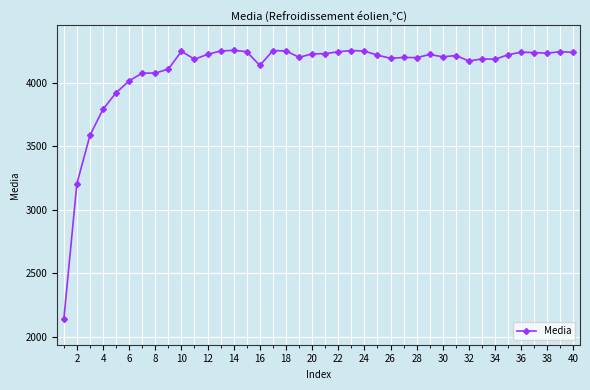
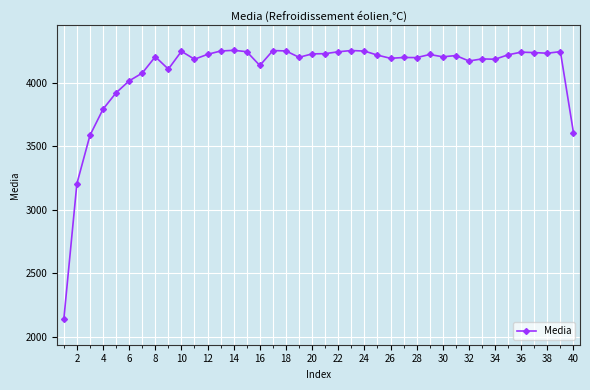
  {
    "2": 3210,
    "4": 3790,
    "6": 4020,
-   "8": 4080,
+   "8": 4210,
    "10": 4250,
    "12": 4230,
    "14": 4260,
    "16": 4140,
    "18": 4250,
    "20": 4230,
    "22": 4250,
    "24": 4250,
    "26": 4190,
    "28": 4200,
    "30": 4210,
    "32": 4170,
    "34": 4190,
    "36": 4240,
    "38": 4230,
-   "40": 4240
+   "40": 3610
  }
